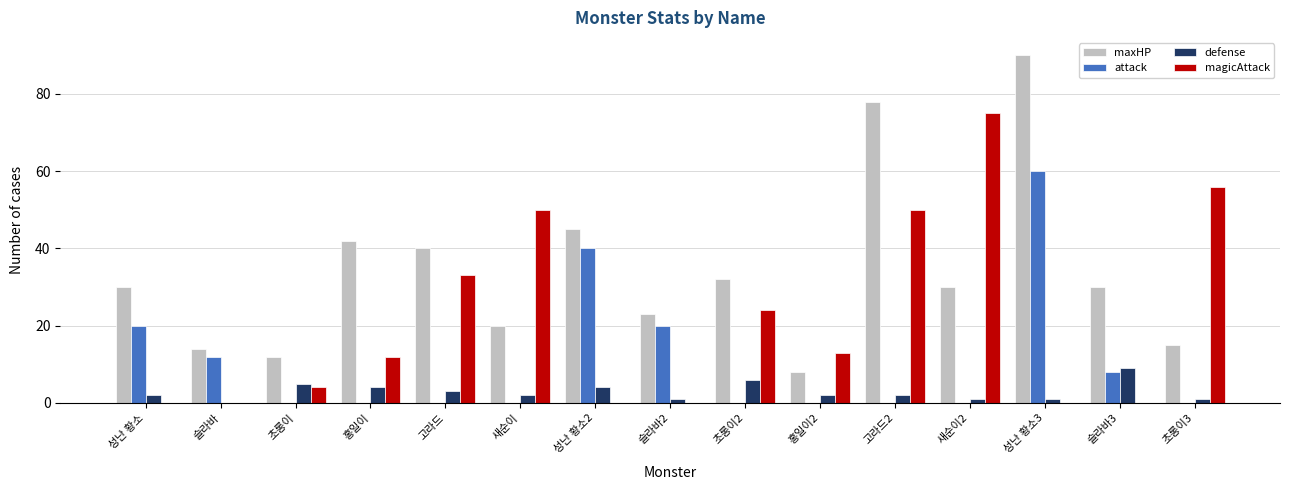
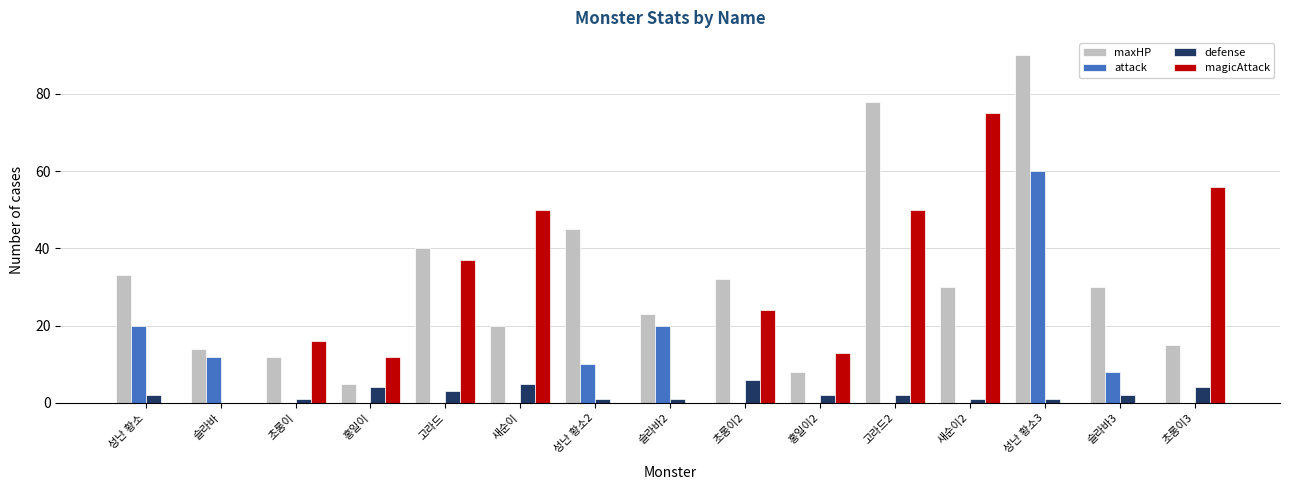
  {
    "maxHP": {
-     "성난 황소": 30,
+     "성난 황소": 33,
      "슬라바": 14,
      "초롱이": 12,
-     "홍일이": 42,
+     "홍일이": 5,
      "고라드": 40,
      "새순이": 20,
      "성난 황소2": 45,
      "슬라바2": 23,
      "초롱이2": 32,
      "홍일이2": 8,
      "고라드2": 78,
      "새순이2": 30,
      "성난 황소3": 90,
      "슬라바3": 30,
      "초롱이3": 15
    },
    "attack": {
      "성난 황소": 20,
      "슬라바": 12,
      "초롱이": 0,
      "홍일이": 0,
      "고라드": 0,
      "새순이": 0,
-     "성난 황소2": 40,
+     "성난 황소2": 10,
      "슬라바2": 20,
      "초롱이2": 0,
      "홍일이2": 0,
      "고라드2": 0,
      "새순이2": 0,
      "성난 황소3": 60,
      "슬라바3": 8,
      "초롱이3": 0
    },
    "defense": {
      "성난 황소": 2,
      "슬라바": 0,
-     "초롱이": 5,
+     "초롱이": 1,
      "홍일이": 4,
      "고라드": 3,
-     "새순이": 2,
-     "성난 황소2": 4,
+     "새순이": 5,
+     "성난 황소2": 1,
      "슬라바2": 1,
      "초롱이2": 6,
      "홍일이2": 2,
      "고라드2": 2,
      "새순이2": 1,
      "성난 황소3": 1,
-     "슬라바3": 9,
-     "초롱이3": 1
+     "슬라바3": 2,
+     "초롱이3": 4
    },
    "magicAttack": {
      "성난 황소": 0,
      "슬라바": 0,
-     "초롱이": 4,
+     "초롱이": 16,
      "홍일이": 12,
-     "고라드": 33,
+     "고라드": 37,
      "새순이": 50,
      "성난 황소2": 0,
      "슬라바2": 0,
      "초롱이2": 24,
      "홍일이2": 13,
      "고라드2": 50,
      "새순이2": 75,
      "성난 황소3": 0,
      "슬라바3": 0,
      "초롱이3": 56
    }
  }
